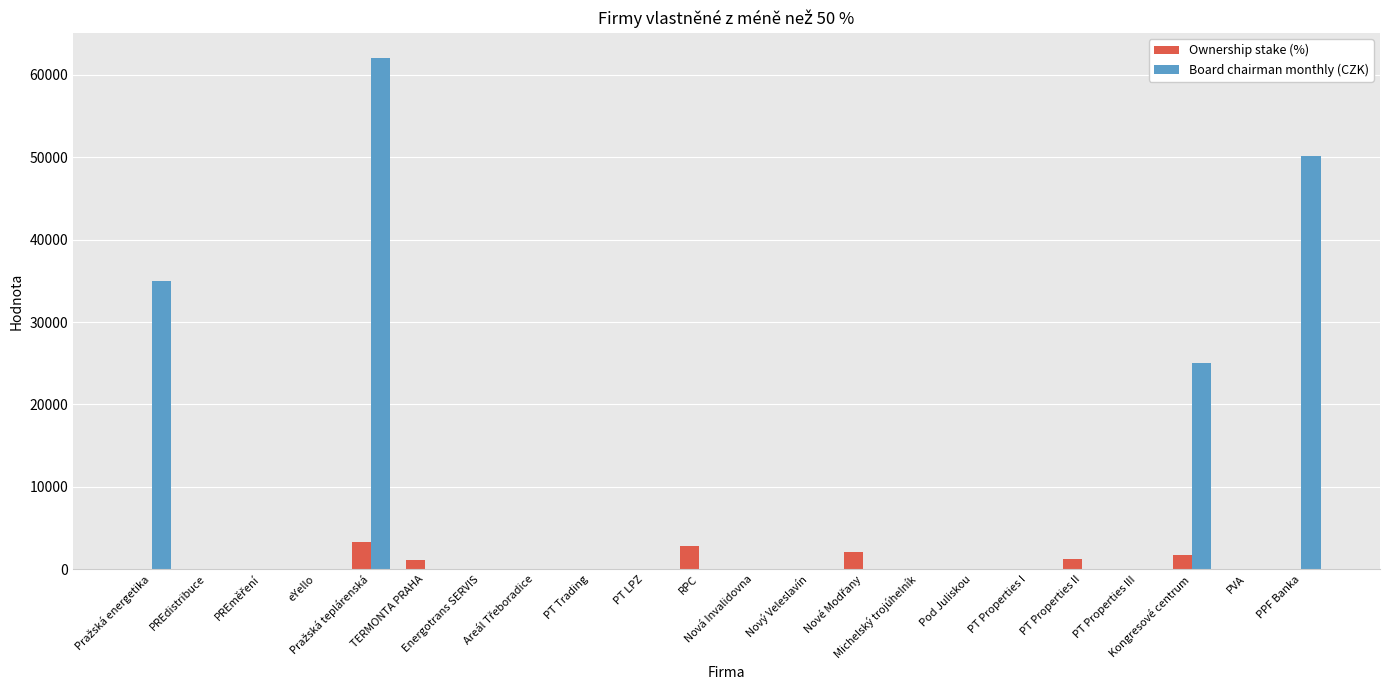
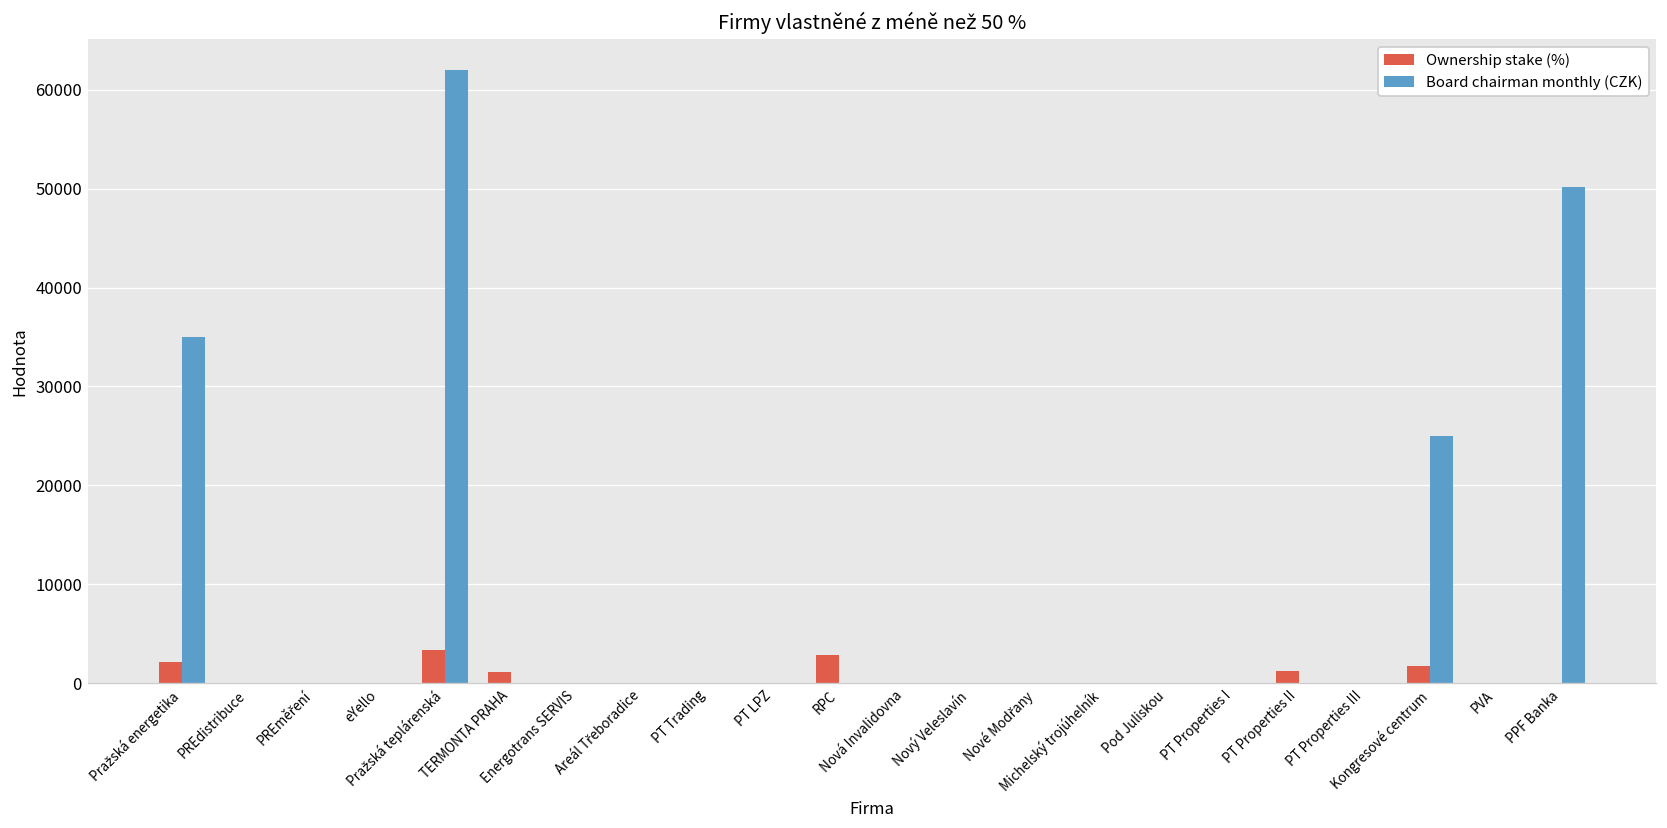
  {
    "Ownership stake (%)": {
-     "Pražská energetika": 0,
+     "Pražská energetika": 2000,
      "Pražská teplárenská": 3000,
      "TERMONTA PRAHA": 1000,
      "RPC": 3000,
-     "Nové Modřany": 2000,
+     "Nové Modřany": 0,
      "PT Properties II": 1000,
      "Kongresové centrum": 2000
    },
    "Board chairman monthly (CZK)": {
      "Pražská energetika": 35000,
      "PREdistribuce": 0,
      "PREměření": 0,
      "eYello": 0,
      "Pražská teplárenská": 62000,
      "TERMONTA PRAHA": 0,
      "Energotrans SERVIS": 0,
      "Areál Třeboradice": 0,
      "PT Trading": 0,
      "PT LPZ": 0,
      "RPC": 0,
      "Nová Invalidovna": 0,
      "Nový Veleslavín": 0,
      "Nové Modřany": 0,
      "Michelský trojúhelník": 0,
      "Pod Juliskou": 0,
      "PT Properties I": 0,
      "PT Properties II": 0,
      "PT Properties III": 0,
      "Kongresové centrum": 25000,
      "PVA": 0,
      "PPF Banka": 50000
    }
  }
